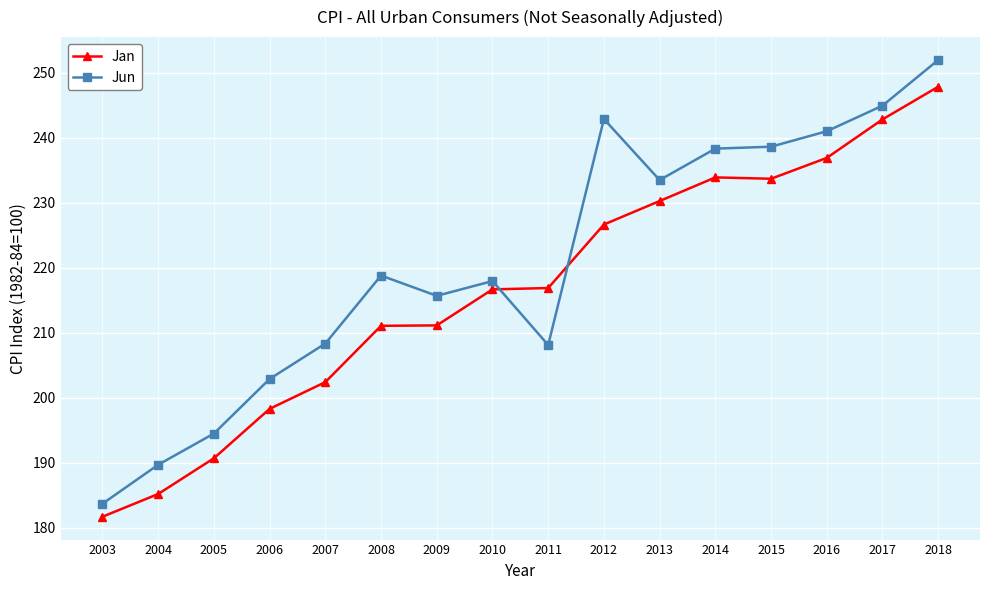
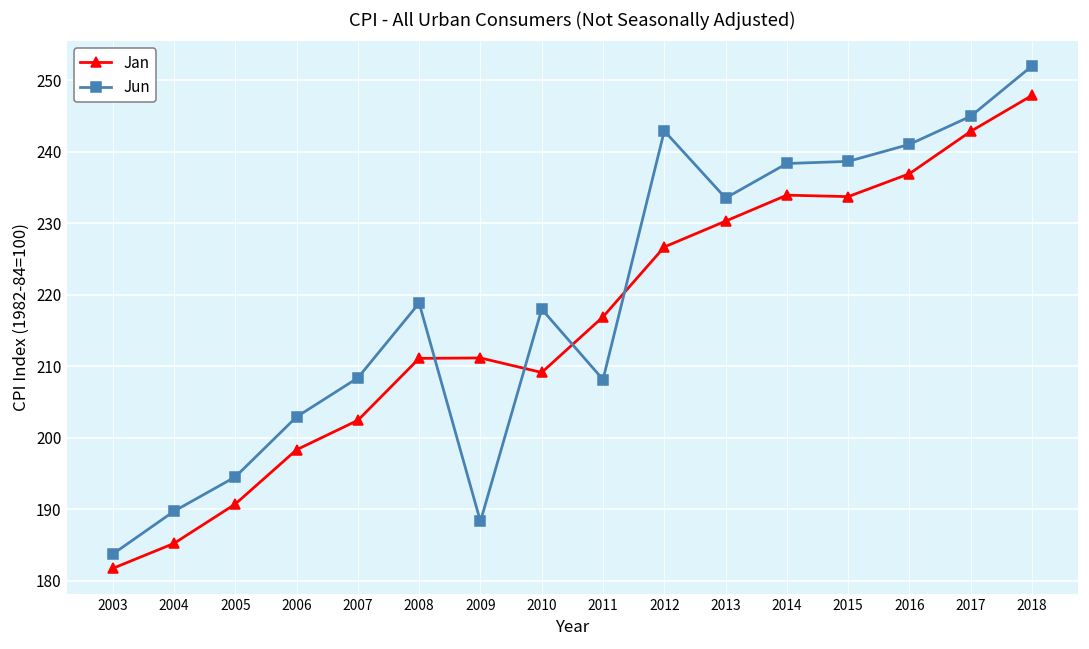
  {
    "Jan": {
      "2003": 182,
      "2004": 185,
      "2005": 191,
      "2006": 198,
      "2007": 202,
      "2008": 211,
      "2009": 211,
-     "2010": 217,
+     "2010": 209,
      "2011": 217,
      "2012": 227,
      "2013": 230,
      "2014": 234,
      "2015": 234,
      "2016": 237,
      "2017": 243,
      "2018": 248
    },
    "Jun": {
      "2003": 184,
      "2004": 190,
      "2005": 195,
      "2006": 203,
      "2007": 208,
      "2008": 219,
-     "2009": 216,
+     "2009": 188,
      "2010": 218,
      "2011": 208,
      "2012": 243,
      "2013": 234,
      "2014": 238,
      "2015": 239,
      "2016": 241,
      "2017": 245,
      "2018": 252
    }
  }
